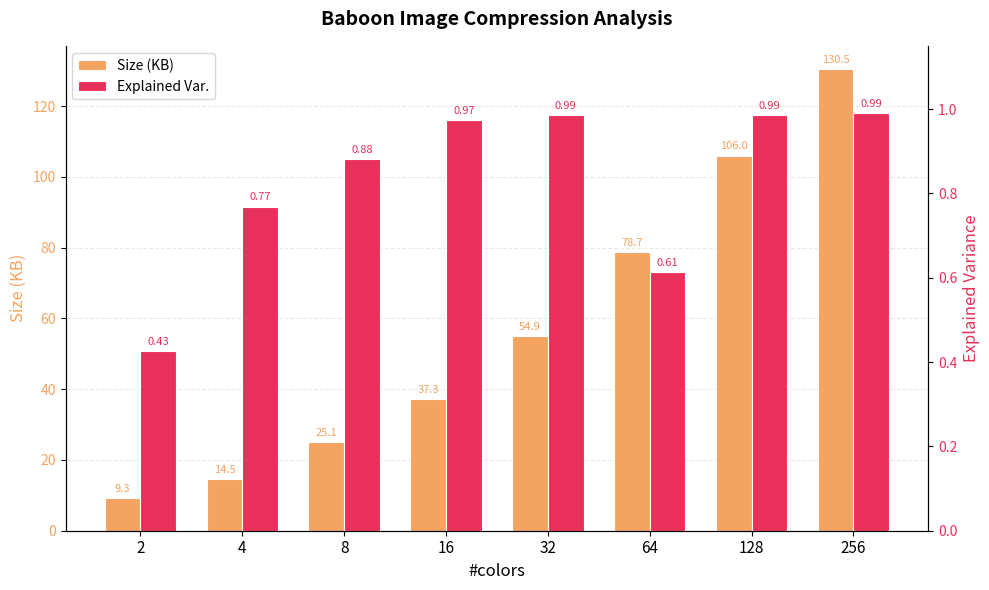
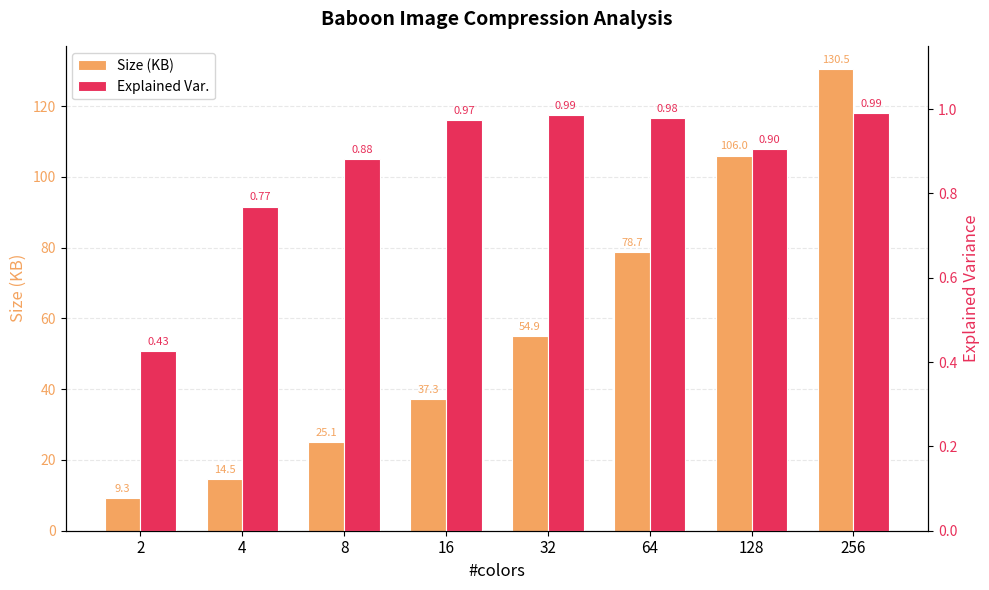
  {
    "Size (KB)": {
      "2": 9.3,
      "4": 14.5,
      "8": 25.1,
      "16": 37.3,
      "32": 54.9,
      "64": 78.7,
      "128": 106.0,
      "256": 130.5
    },
    "Explained Var.": {
      "2": 0.43,
      "4": 0.77,
      "8": 0.88,
      "16": 0.97,
      "32": 0.99,
-     "64": 0.61,
-     "128": 0.99,
+     "64": 0.98,
+     "128": 0.90,
      "256": 0.99
    }
  }
